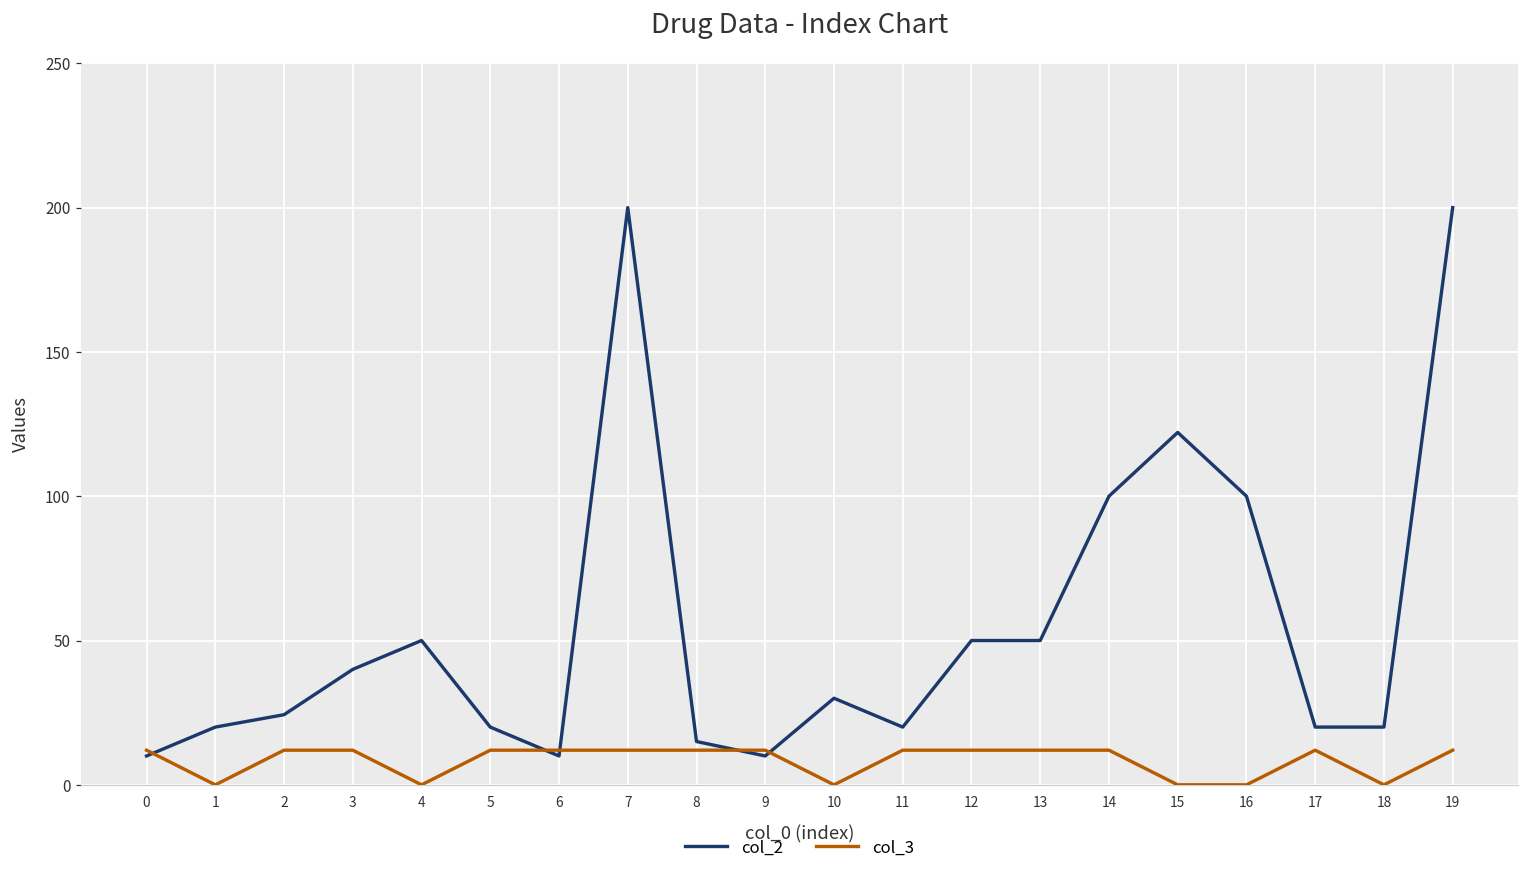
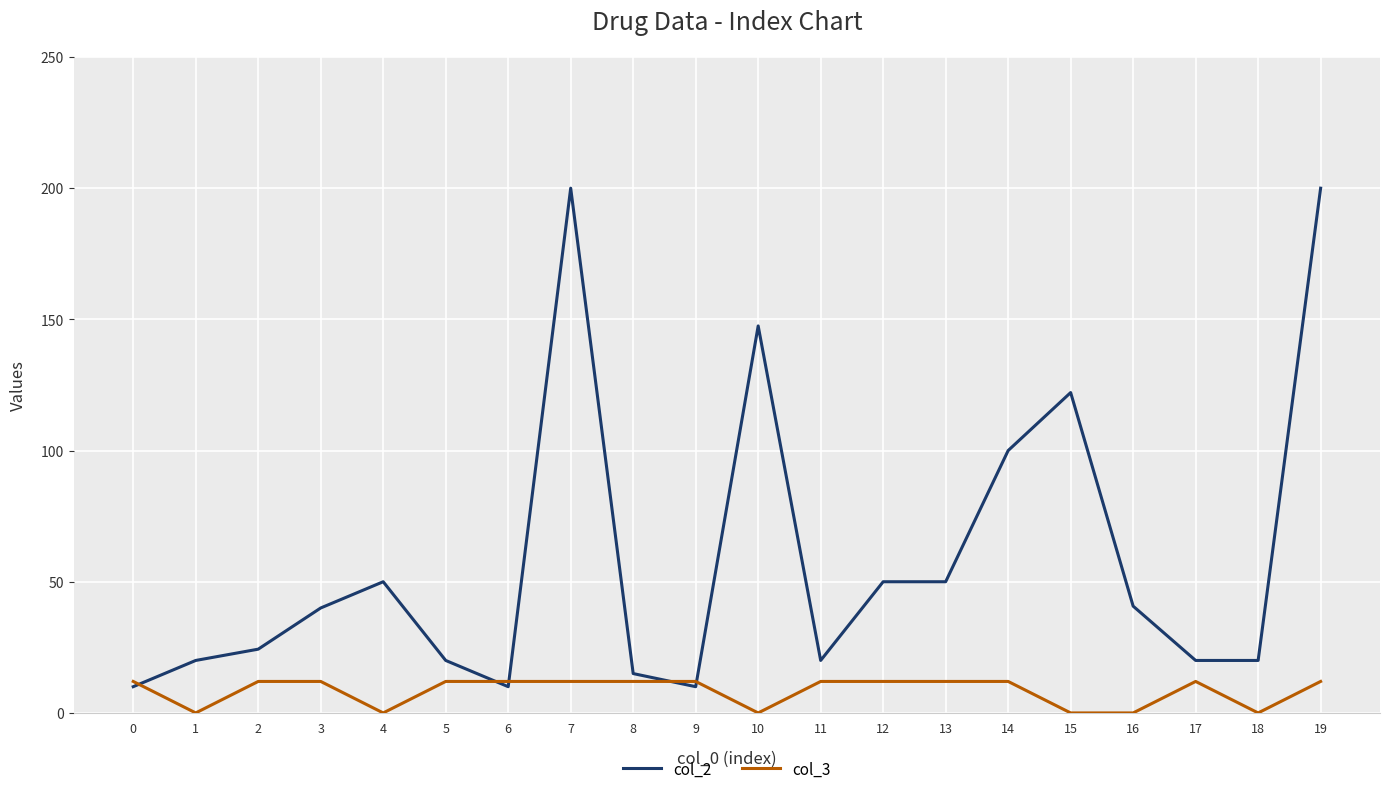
  {
    "col_2": {
      "0": 10,
      "1": 20,
      "2": 24,
      "3": 40,
      "4": 50,
      "5": 20,
      "6": 10,
      "7": 200,
      "8": 15,
      "9": 10,
-     "10": 30,
+     "10": 148,
      "11": 20,
      "12": 50,
      "13": 50,
      "14": 100,
      "15": 122,
-     "16": 100,
+     "16": 41,
      "17": 20,
      "18": 20,
      "19": 200
    },
    "col_3": {
      "0": 12,
      "1": 0,
      "2": 12,
      "3": 12,
      "4": 0,
      "5": 12,
      "6": 12,
      "7": 12,
      "8": 12,
      "9": 12,
      "10": 0,
      "11": 12,
      "12": 12,
      "13": 12,
      "14": 12,
      "15": 0,
      "16": 0,
      "17": 12,
      "18": 0,
      "19": 12
    }
  }
